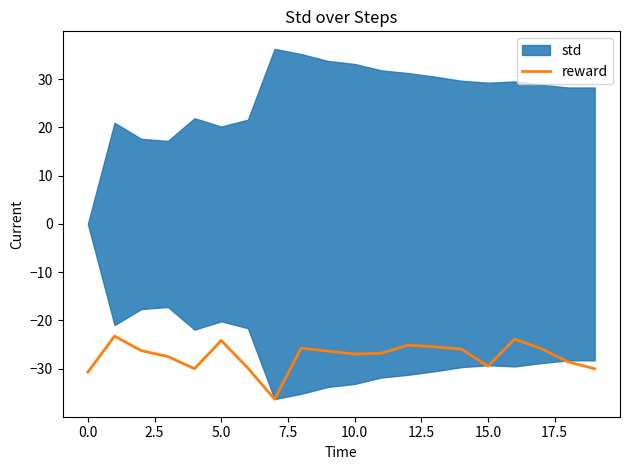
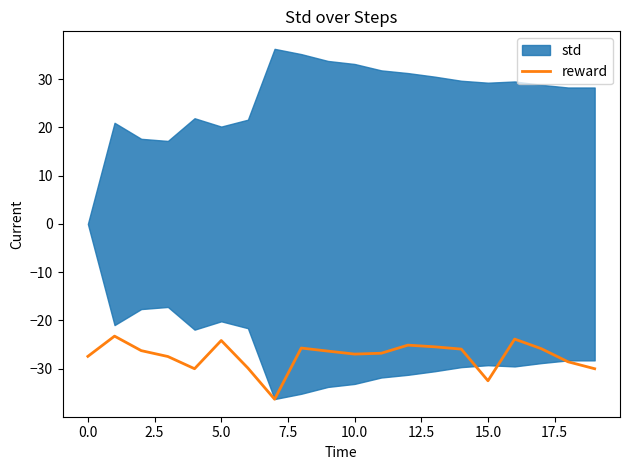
  {
    "reward": {
-     "0.0": -31,
+     "0.0": -27,
      "5.0": -24,
      "10.0": -27,
-     "15.0": -29
+     "15.0": -32
    },
    "std": {
      "0.0": 0
    }
  }
